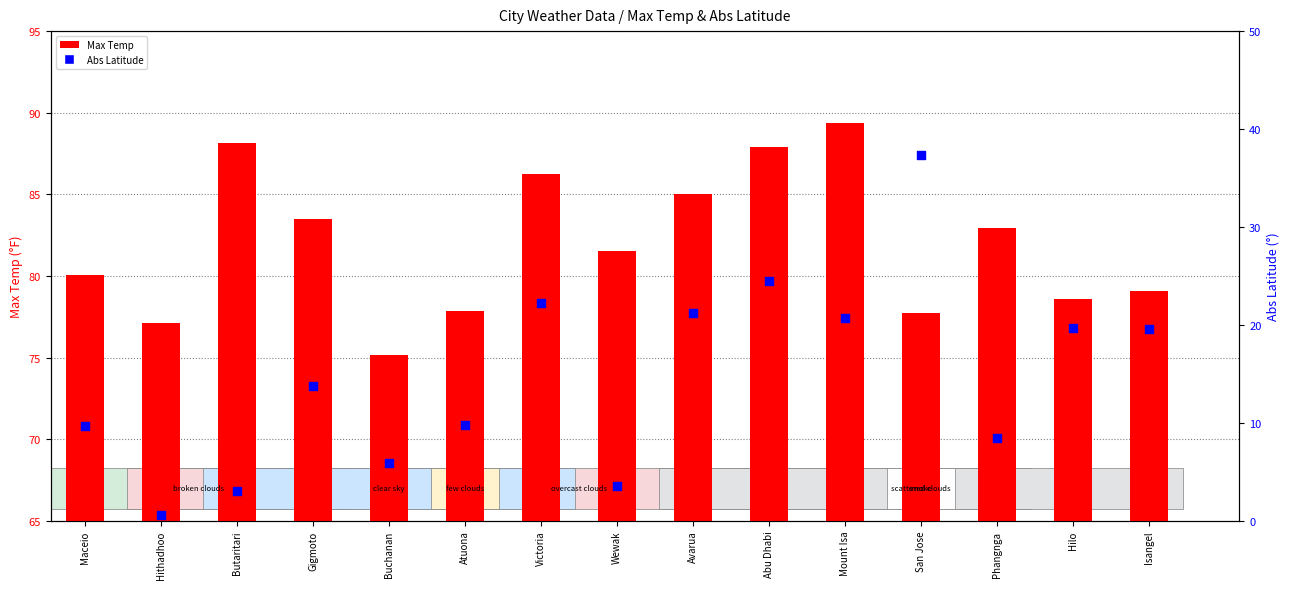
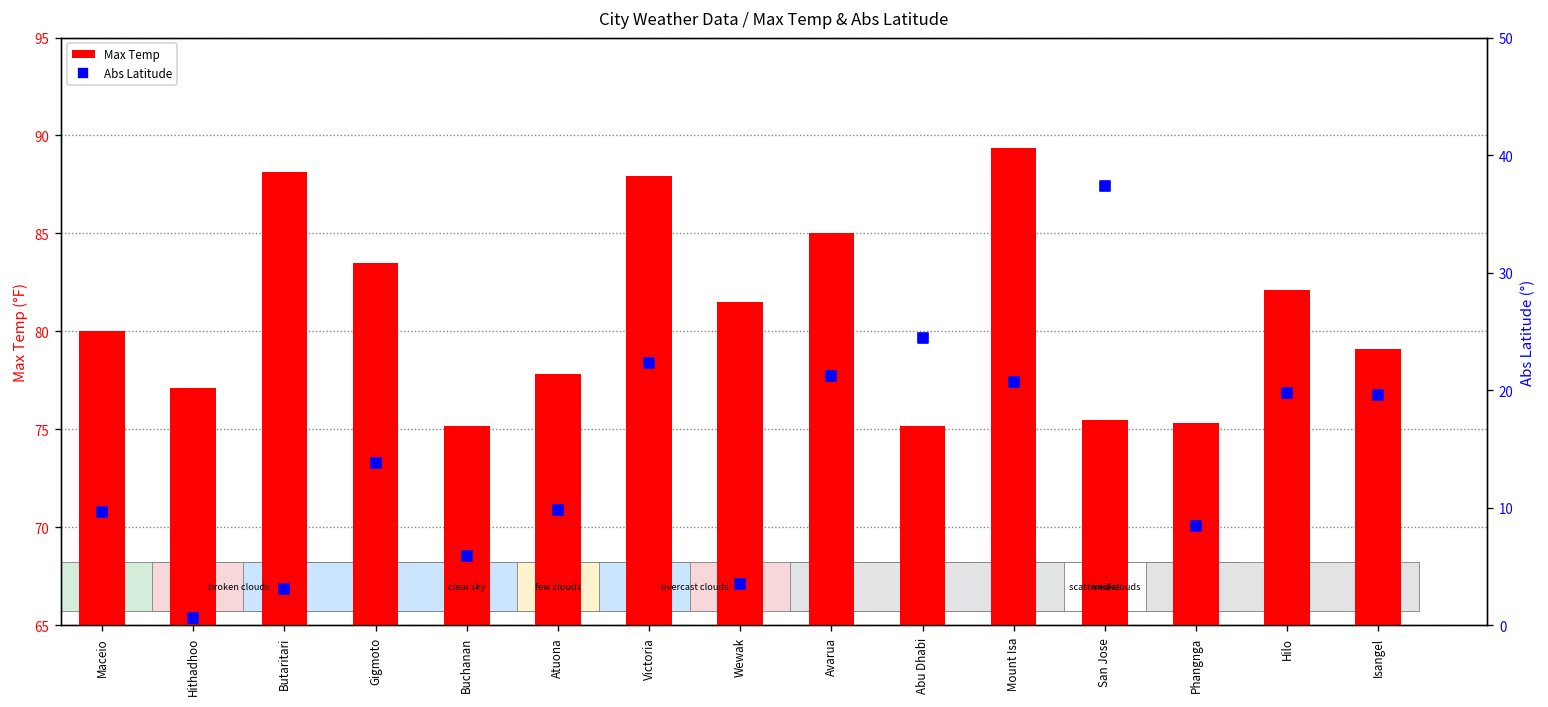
  {
    "Max Temp": {
      "Maceio": 80.0,
      "Hithadhoo": 77.1,
      "Butaritari": 88.1,
      "Gigmoto": 83.5,
      "Buchanan": 75.2,
      "Atuona": 77.9,
-     "Victoria": 86.3,
+     "Victoria": 87.9,
      "Wewak": 81.5,
      "Avarua": 85.0,
-     "Abu Dhabi": 87.9,
+     "Abu Dhabi": 75.2,
      "Mount Isa": 89.4,
-     "San Jose": 77.7,
-     "Phangnga": 82.9,
-     "Hilo": 78.6,
+     "San Jose": 75.5,
+     "Phangnga": 75.3,
+     "Hilo": 82.1,
      "Isangel": 79.1
    }
  }
